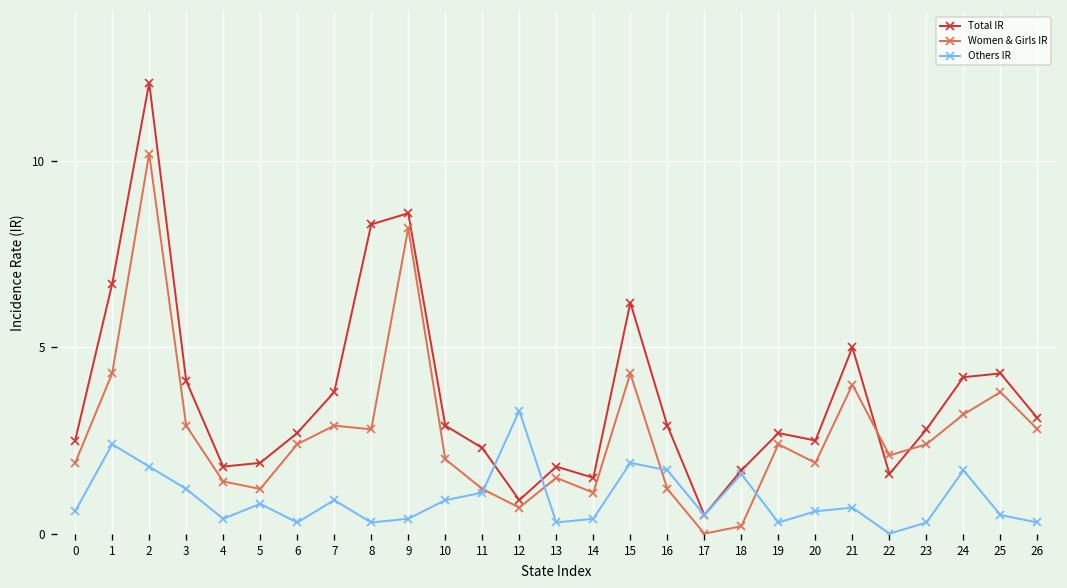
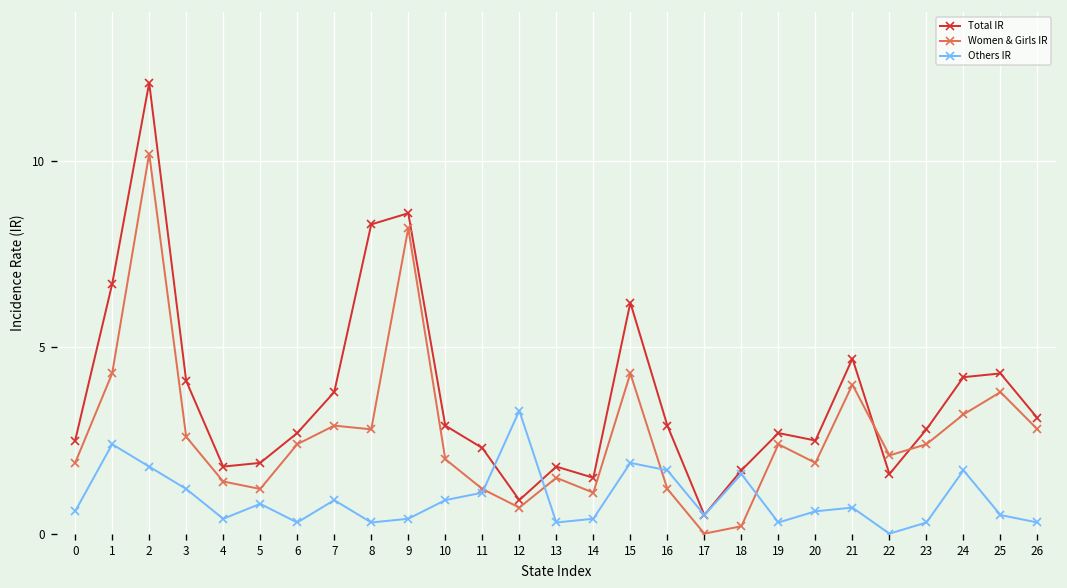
  {
    "Total IR": {
      "0": 2.5,
      "1": 6.7,
      "2": 12.1,
      "3": 4.1,
      "4": 1.8,
      "5": 1.9,
      "6": 2.7,
      "7": 3.8,
      "8": 8.3,
      "9": 8.6,
      "10": 2.9,
      "11": 2.3,
      "12": 0.9,
      "13": 1.8,
      "14": 1.5,
      "15": 6.2,
      "16": 2.9,
      "18": 1.7,
      "19": 2.7,
      "20": 2.5,
-     "21": 5.0,
+     "21": 4.7,
      "22": 1.6,
      "23": 2.8,
      "24": 4.2,
      "25": 4.3,
      "26": 3.1
    },
    "Women & Girls IR": {
      "0": 1.9,
      "1": 4.3,
      "2": 10.2,
-     "3": 2.9,
+     "3": 2.6,
      "4": 1.4,
      "5": 1.2,
      "6": 2.4,
      "7": 2.9,
      "8": 2.8,
      "9": 8.2,
      "10": 2.0,
      "11": 1.2,
      "12": 0.7,
      "13": 1.5,
      "14": 1.1,
      "15": 4.3,
      "16": 1.2,
      "17": 0.0,
      "18": 0.2,
      "19": 2.4,
      "20": 1.9,
      "21": 4.0,
      "22": 2.1,
      "23": 2.4,
      "24": 3.2,
      "25": 3.8,
      "26": 2.8
    },
    "Others IR": {
      "0": 0.6,
      "1": 2.4,
      "2": 1.8,
      "3": 1.2,
      "4": 0.4,
      "5": 0.8,
      "6": 0.3,
      "7": 0.9,
      "8": 0.3,
      "9": 0.4,
      "10": 0.9,
      "11": 1.1,
      "12": 3.3,
      "13": 0.3,
      "14": 0.4,
      "15": 1.9,
      "16": 1.7,
      "18": 1.6,
      "19": 0.3,
      "20": 0.6,
      "21": 0.7,
      "22": 0.0,
      "23": 0.3,
      "24": 1.7,
      "25": 0.5,
      "26": 0.3
    }
  }
